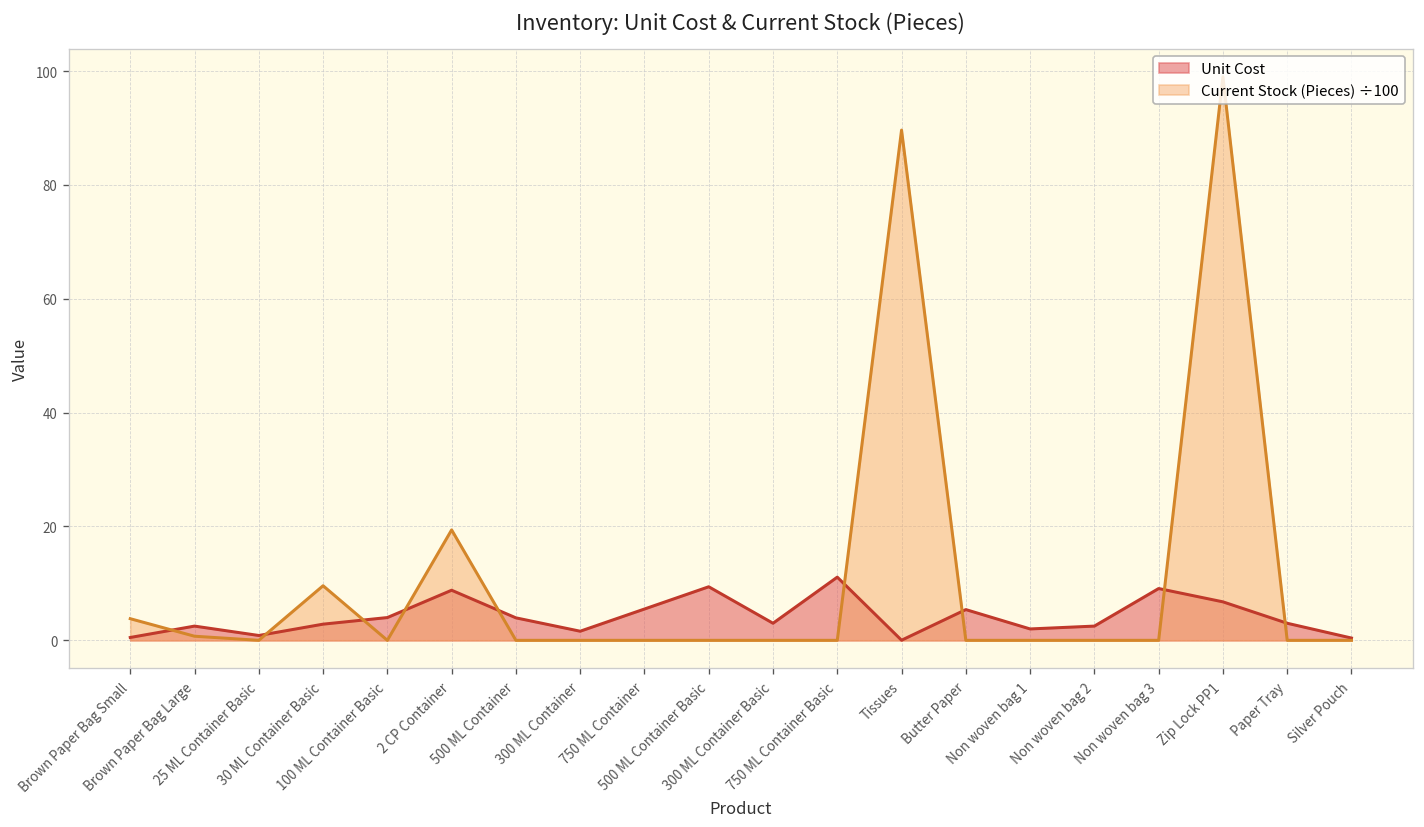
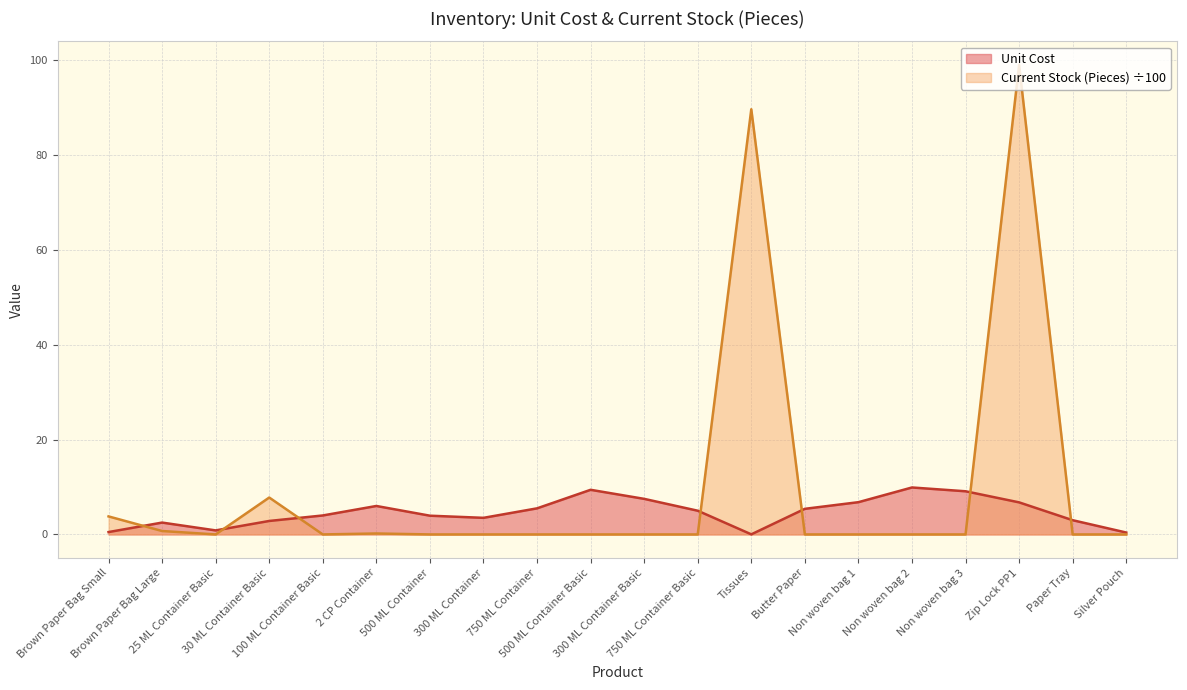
  {
    "Unit Cost": {
      "Brown Paper Bag Small": 1,
      "Brown Paper Bag Large": 3,
      "25 ML Container Basic": 1,
      "30 ML Container Basic": 3,
      "100 ML Container Basic": 4,
-     "2 CP Container": 9,
+     "2 CP Container": 6,
      "500 ML Container": 4,
-     "300 ML Container": 2,
+     "300 ML Container": 4,
      "750 ML Container": 6,
      "500 ML Container Basic": 9,
-     "300 ML Container Basic": 3,
-     "750 ML Container Basic": 11,
+     "300 ML Container Basic": 8,
+     "750 ML Container Basic": 5,
      "Tissues": 0,
      "Butter Paper": 5,
-     "Non woven bag 1": 2,
-     "Non woven bag 2": 3,
+     "Non woven bag 1": 7,
+     "Non woven bag 2": 10,
      "Non woven bag 3": 9,
      "Zip Lock PP1": 7,
      "Paper Tray": 3
    },
    "Current Stock (Pieces) ÷100": {
      "Brown Paper Bag Small": 4,
      "Brown Paper Bag Large": 1,
      "25 ML Container Basic": 0,
-     "30 ML Container Basic": 10,
+     "30 ML Container Basic": 8,
      "100 ML Container Basic": 0,
-     "2 CP Container": 19,
+     "2 CP Container": 0,
      "500 ML Container": 0,
      "300 ML Container": 0,
      "750 ML Container": 0,
      "500 ML Container Basic": 0,
      "300 ML Container Basic": 0,
      "750 ML Container Basic": 0,
      "Tissues": 90,
      "Butter Paper": 0,
      "Non woven bag 1": 0,
      "Non woven bag 2": 0,
      "Non woven bag 3": 0,
      "Paper Tray": 0
    }
  }
